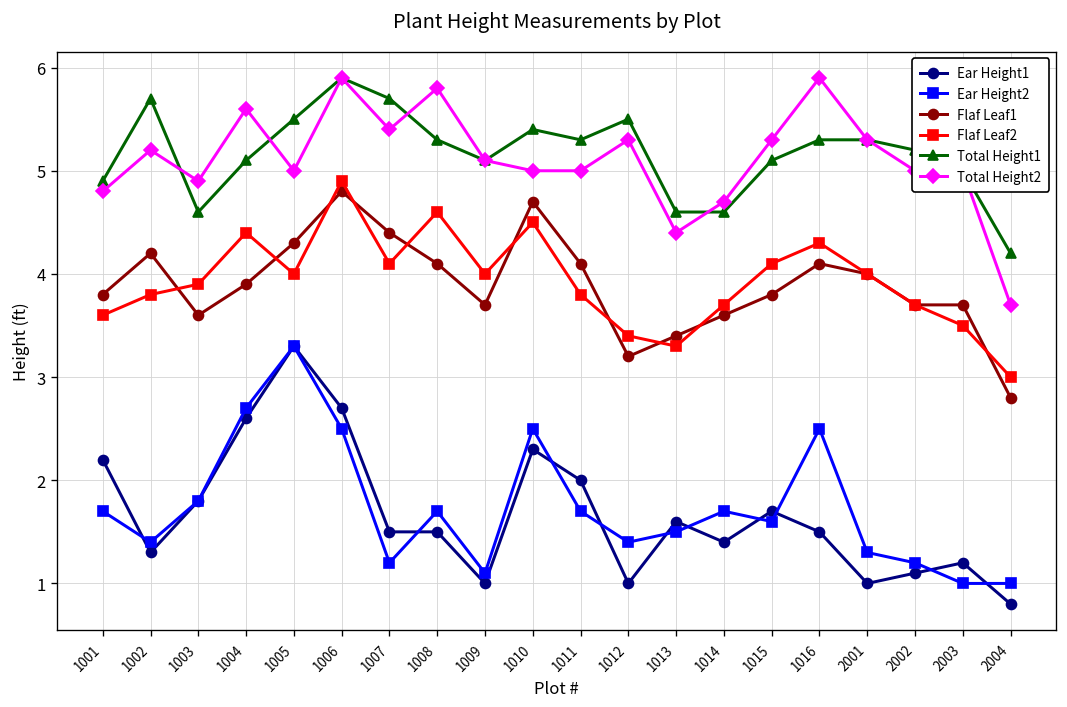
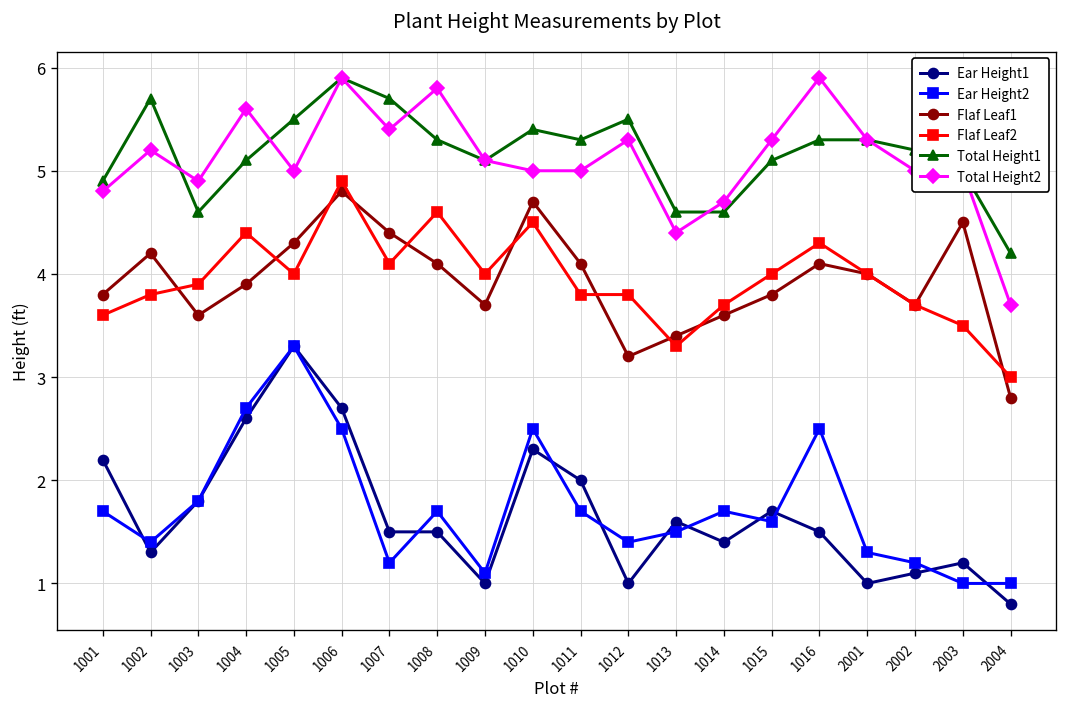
  {
    "Ear Height1": {
      "1001": 2.2,
      "1002": 1.3,
      "1004": 2.6,
      "1006": 2.7,
      "1007": 1.5,
      "1008": 1.5,
      "1009": 1.0,
      "1010": 2.3,
      "1011": 2.0,
      "1012": 1.0,
      "1013": 1.6,
      "1014": 1.4,
      "1015": 1.7,
      "1016": 1.5,
      "2001": 1.0,
      "2002": 1.1,
      "2003": 1.2,
      "2004": 0.8
    },
    "Ear Height2": {
      "1001": 1.7,
      "1002": 1.4,
      "1004": 2.7,
      "1006": 2.5,
      "1007": 1.2,
      "1008": 1.7,
      "1009": 1.1,
      "1010": 2.5,
      "1011": 1.7,
      "1012": 1.4,
      "1013": 1.5,
      "1014": 1.7,
      "1015": 1.6,
      "1016": 2.5,
      "2001": 1.3,
      "2002": 1.2,
      "2003": 1.0,
      "2004": 1.0
    },
    "Flaf Leaf1": {
      "1001": 3.8,
      "1002": 4.2,
      "1003": 3.6,
      "1004": 3.9,
      "1005": 4.3,
      "1006": 4.8,
      "1007": 4.4,
      "1008": 4.1,
      "1009": 3.7,
      "1010": 4.7,
      "1011": 4.1,
      "1012": 3.2,
      "1013": 3.4,
      "1014": 3.6,
      "1015": 3.8,
      "1016": 4.1,
-     "2003": 3.7,
+     "2003": 4.5,
      "2004": 2.8
    },
    "Flaf Leaf2": {
      "1001": 3.6,
      "1002": 3.8,
      "1003": 3.9,
      "1004": 4.4,
      "1005": 4.0,
      "1006": 4.9,
      "1007": 4.1,
      "1008": 4.6,
      "1009": 4.0,
      "1010": 4.5,
      "1011": 3.8,
-     "1012": 3.4,
+     "1012": 3.8,
      "1013": 3.3,
      "1014": 3.7,
-     "1015": 4.1,
+     "1015": 4.0,
      "1016": 4.3,
      "2003": 3.5,
      "2004": 3.0
    },
    "Total Height1": {
      "1001": 4.9,
      "1002": 5.7,
      "1003": 4.6,
      "1004": 5.1,
      "1005": 5.5,
      "1007": 5.7,
      "1008": 5.3,
      "1010": 5.4,
      "1011": 5.3,
      "1012": 5.5,
      "1013": 4.6,
      "1014": 4.6,
      "1015": 5.1,
      "1016": 5.3,
      "2004": 4.2
    },
    "Total Height2": {
      "1001": 4.8,
      "1002": 5.2,
      "1003": 4.9,
      "1004": 5.6,
      "1005": 5.0,
      "1007": 5.4,
      "1008": 5.8,
      "1010": 5.0,
      "1011": 5.0,
      "1012": 5.3,
      "1013": 4.4,
      "1014": 4.7,
      "1015": 5.3,
      "1016": 5.9,
      "2004": 3.7
    }
  }
